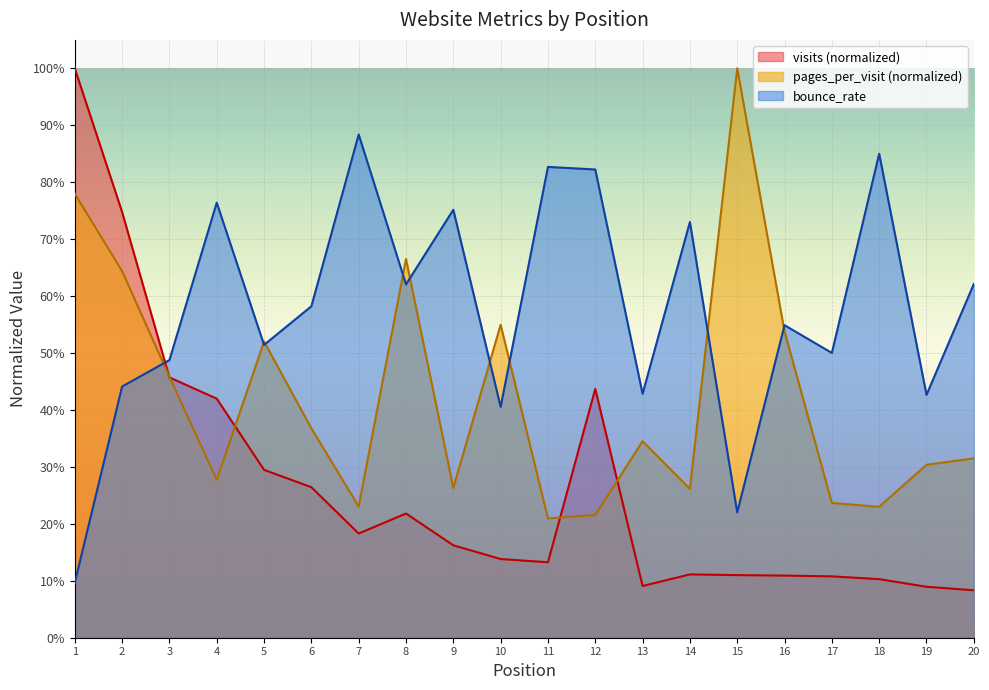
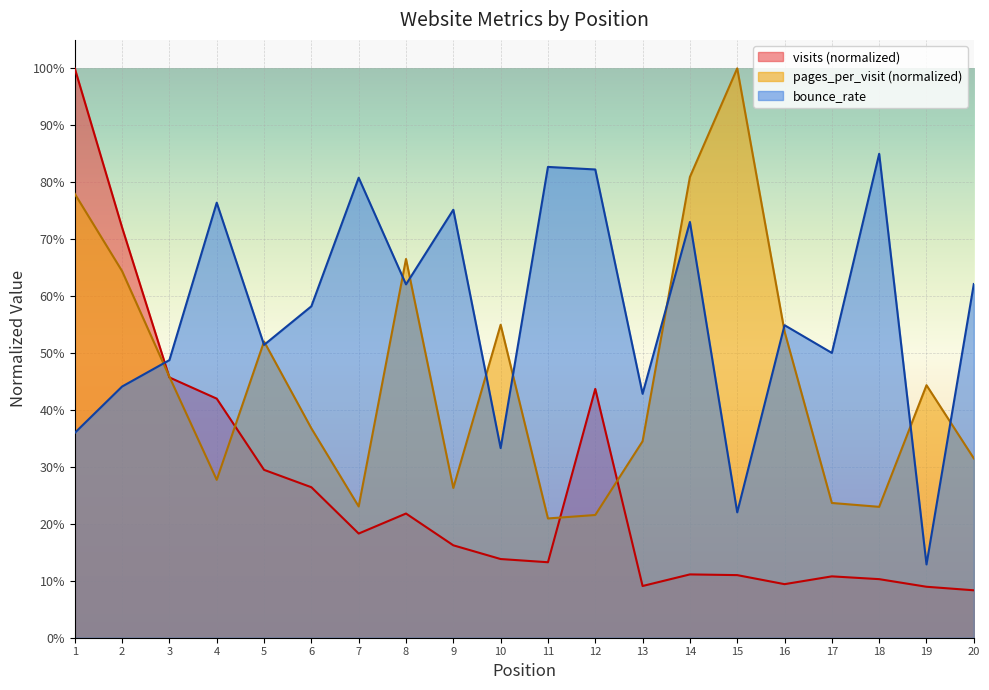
  {
    "visits (normalized)": {
      "1": "100%",
-     "2": "75%",
+     "2": "72%",
      "4": "42%",
      "5": "29%",
      "6": "26%",
      "7": "18%",
      "8": "22%",
      "9": "16%",
      "10": "14%",
      "11": "13%",
      "12": "44%",
      "13": "9%",
      "14": "11%",
      "15": "11%",
-     "16": "11%",
+     "16": "9%",
      "17": "11%",
      "18": "10%",
      "19": "9%",
      "20": "8%"
    },
    "pages_per_visit (normalized)": {
      "1": "78%",
      "2": "64%",
      "4": "28%",
      "5": "52%",
      "6": "37%",
      "7": "23%",
      "8": "67%",
      "9": "26%",
      "10": "55%",
      "11": "21%",
      "12": "22%",
      "13": "35%",
-     "14": "26%",
+     "14": "81%",
      "15": "100%",
      "16": "54%",
      "17": "24%",
      "18": "23%",
-     "19": "30%",
+     "19": "44%",
      "20": "31%"
    },
    "bounce_rate": {
-     "1": "10%",
+     "1": "36%",
      "2": "44%",
      "3": "49%",
      "4": "76%",
      "5": "51%",
      "6": "58%",
-     "7": "88%",
+     "7": "81%",
      "8": "62%",
      "9": "75%",
-     "10": "41%",
+     "10": "33%",
      "11": "83%",
      "12": "82%",
      "13": "43%",
      "14": "73%",
      "15": "22%",
      "16": "55%",
      "17": "50%",
      "18": "85%",
-     "19": "43%",
+     "19": "13%",
      "20": "62%"
    }
  }
